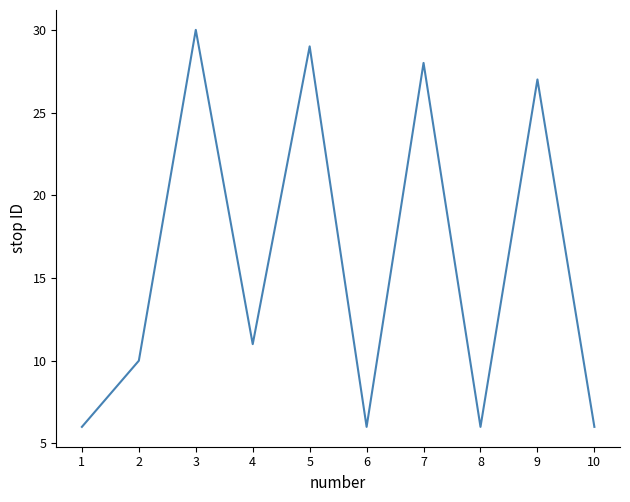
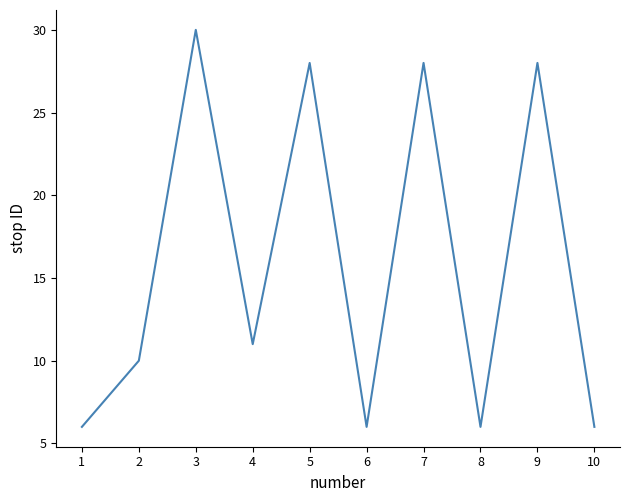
  {
    "1": 6,
    "2": 10,
    "3": 30,
    "4": 11,
-   "5": 29,
+   "5": 28,
    "6": 6,
    "7": 28,
    "8": 6,
-   "9": 27,
+   "9": 28,
    "10": 6
  }
